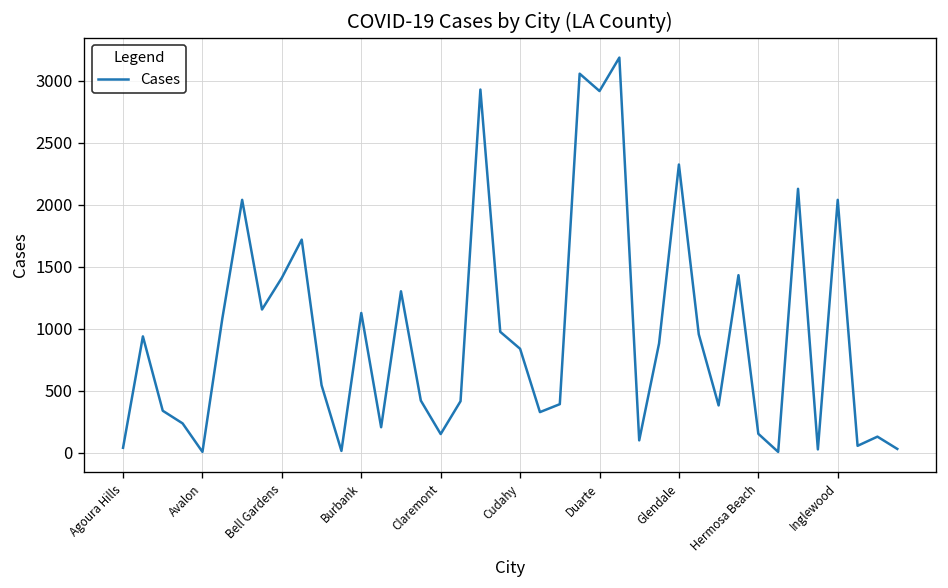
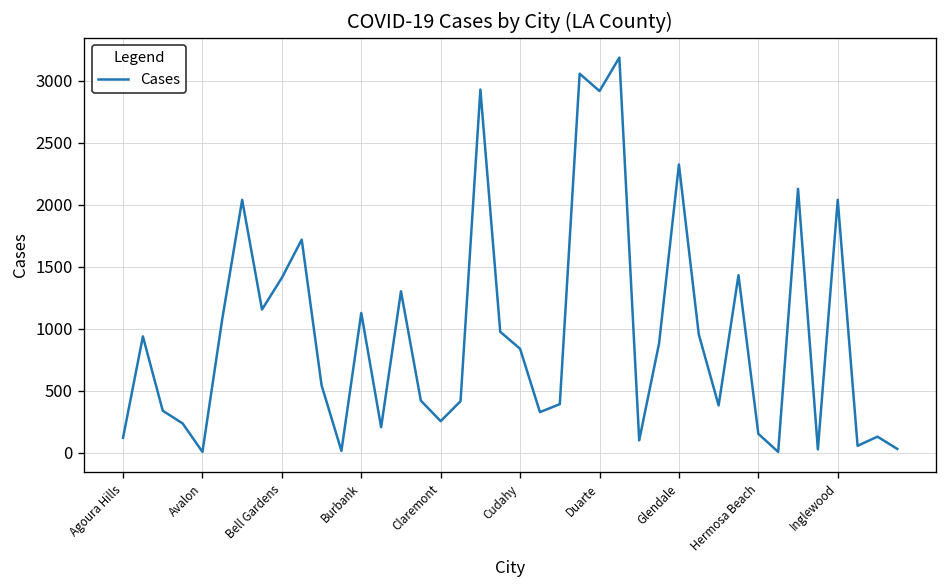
  {
-   "Agoura Hills": 40,
+   "Agoura Hills": 120,
    "Avalon": 10,
    "Bell Gardens": 1410,
    "Burbank": 1130,
-   "Claremont": 150,
+   "Claremont": 250,
    "Cudahy": 840,
    "Duarte": 2920,
    "Glendale": 2320,
    "Hermosa Beach": 150,
    "Inglewood": 2040
  }
